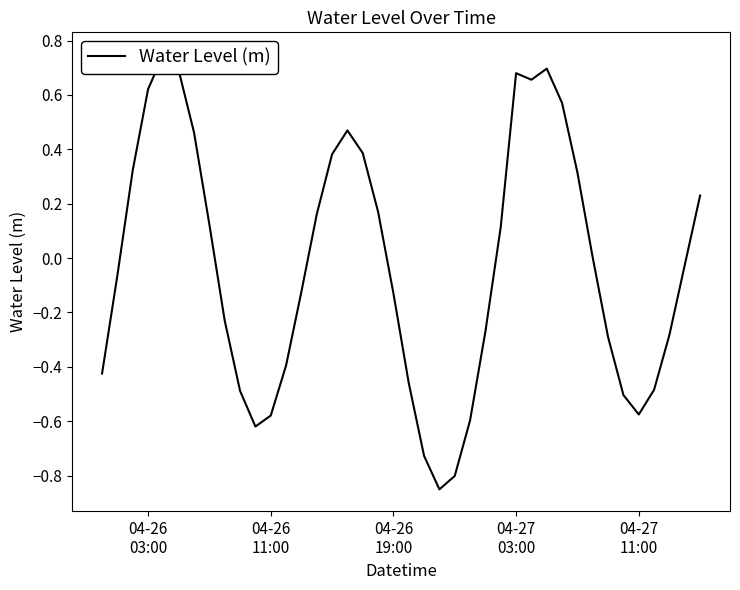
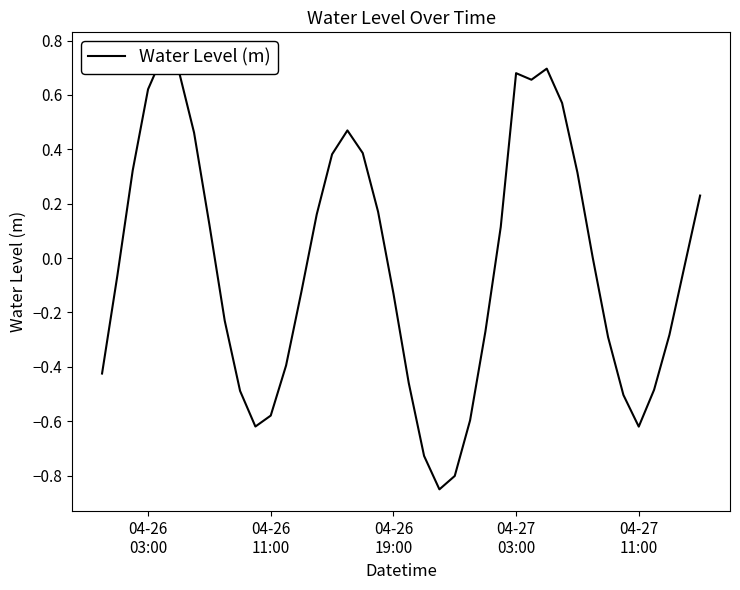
  {
    "04-26 03:00": 0.62,
    "04-26 11:00": -0.58,
    "04-26 19:00": -0.13,
    "04-27 03:00": 0.68,
-   "04-27 11:00": -0.58
+   "04-27 11:00": -0.62
  }
